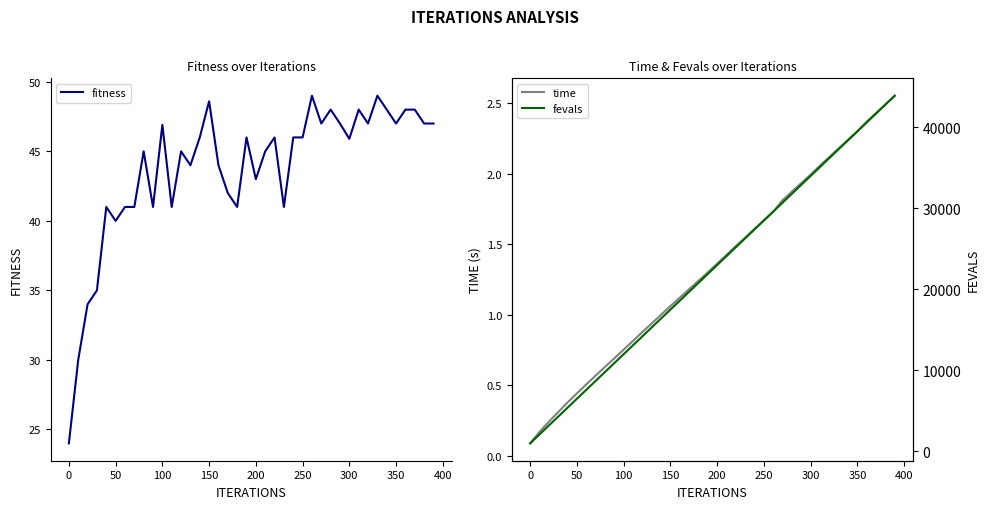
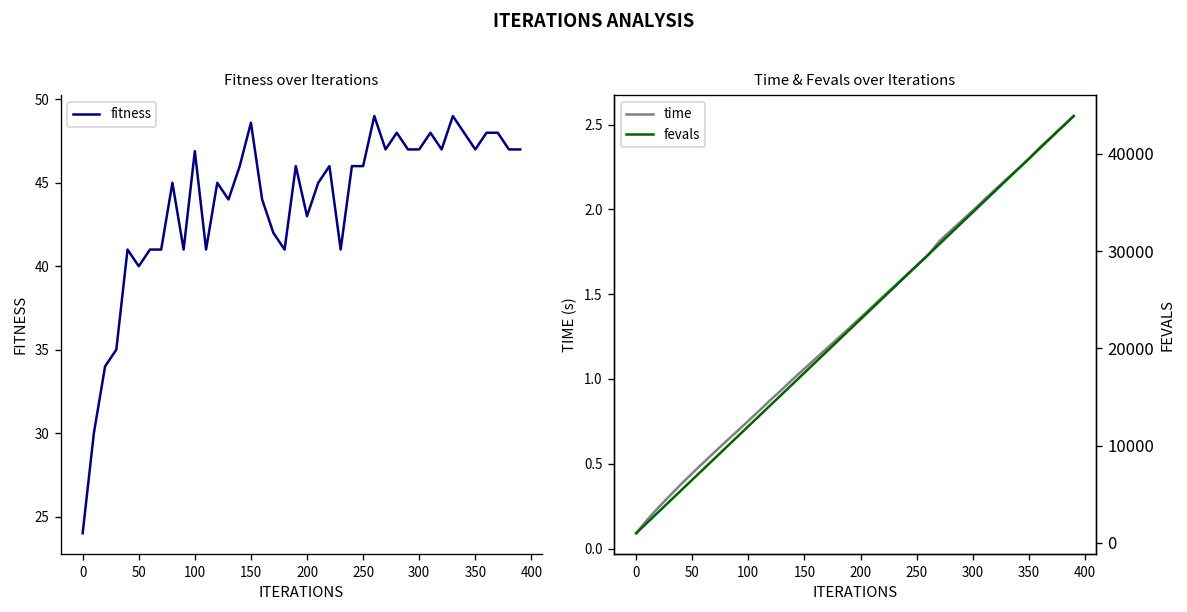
  {
    "Fitness over Iterations": {
      "0": 24.0,
      "50": 40.0,
      "100": 46.9,
      "150": 48.6,
      "200": 43.0,
      "250": 46.0,
-     "300": 45.9,
+     "300": 47.0,
      "350": 47.0
    }
  }
